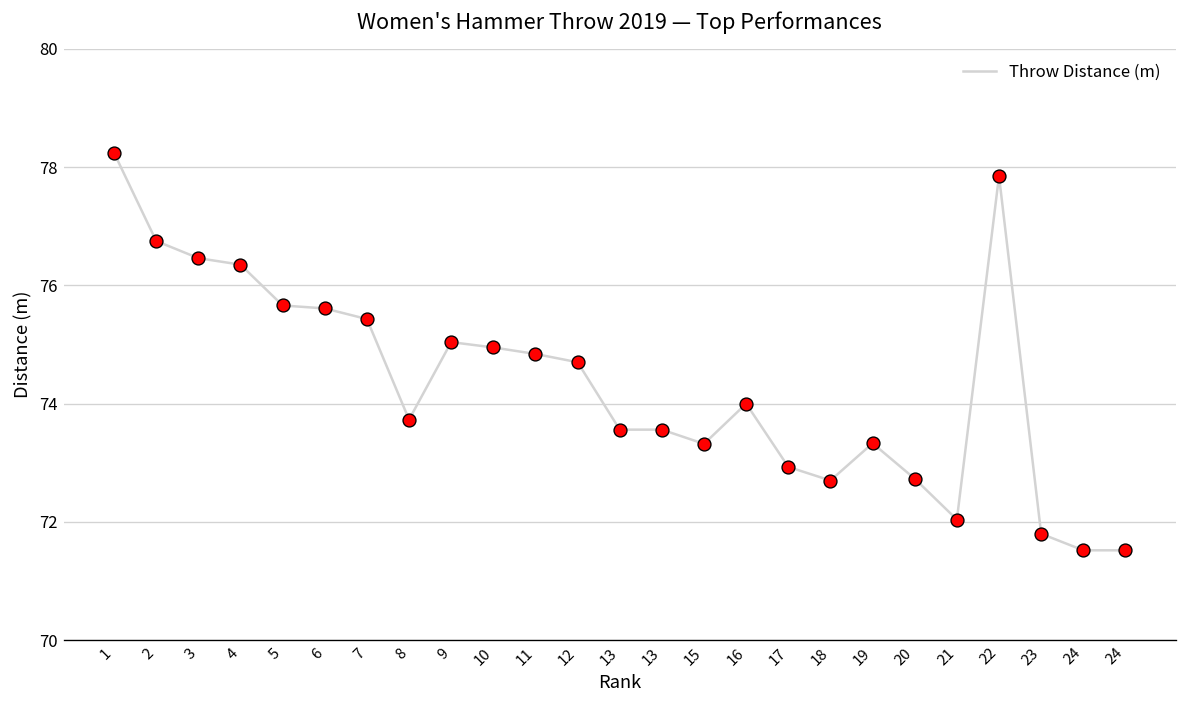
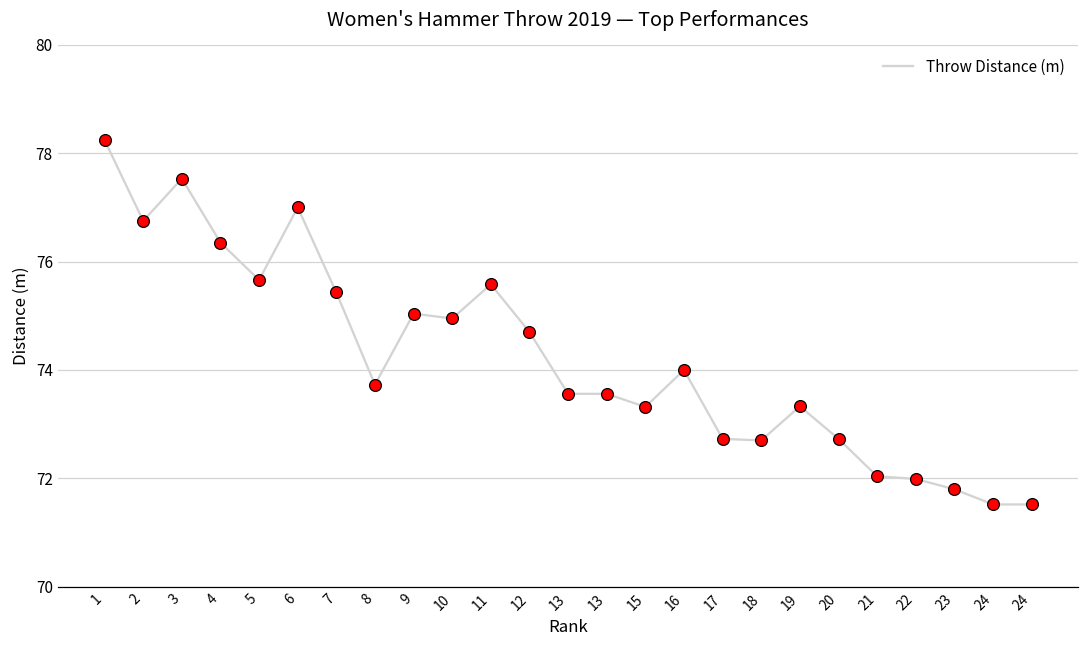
  {
    "1": 78.2,
    "2": 76.8,
-   "3": 76.5,
+   "3": 77.5,
    "4": 76.4,
    "5": 75.7,
-   "6": 75.6,
+   "6": 77.0,
    "7": 75.4,
    "8": 73.7,
    "9": 75.0,
    "10": 75.0,
-   "11": 74.8,
+   "11": 75.6,
    "12": 74.7,
    "15": 73.3,
    "16": 74.0,
-   "17": 72.9,
+   "17": 72.7,
    "18": 72.7,
    "19": 73.3,
    "20": 72.7,
    "21": 72.0,
-   "22": 77.9,
+   "22": 72.0,
    "23": 71.8
  }
